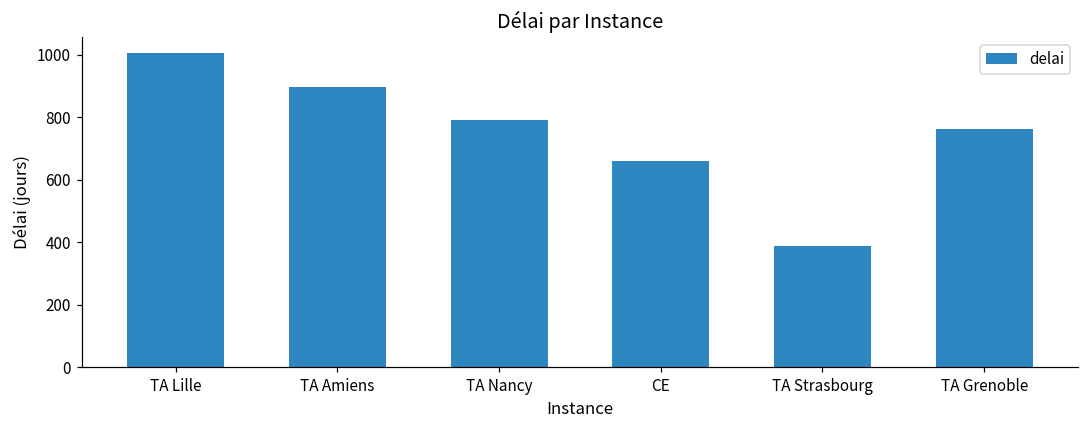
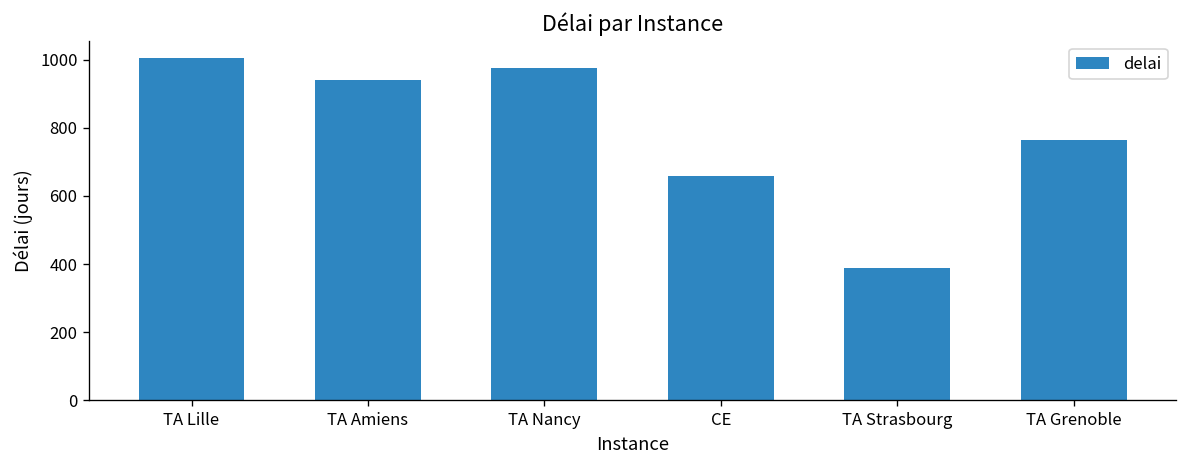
  {
    "TA Lille": 1010,
-   "TA Amiens": 900,
-   "TA Nancy": 790,
+   "TA Amiens": 940,
+   "TA Nancy": 970,
    "CE": 660,
    "TA Strasbourg": 390,
    "TA Grenoble": 760
  }
